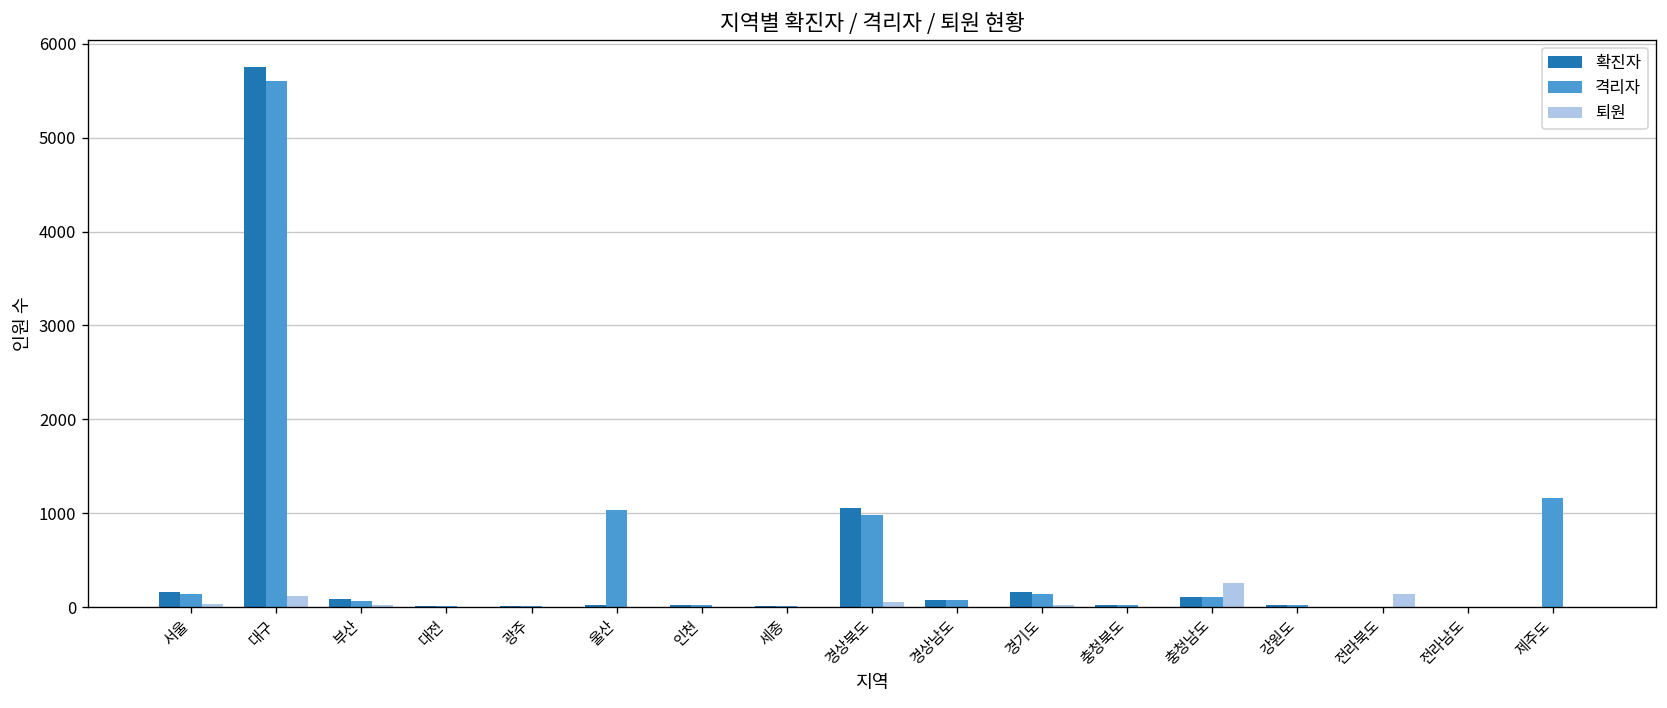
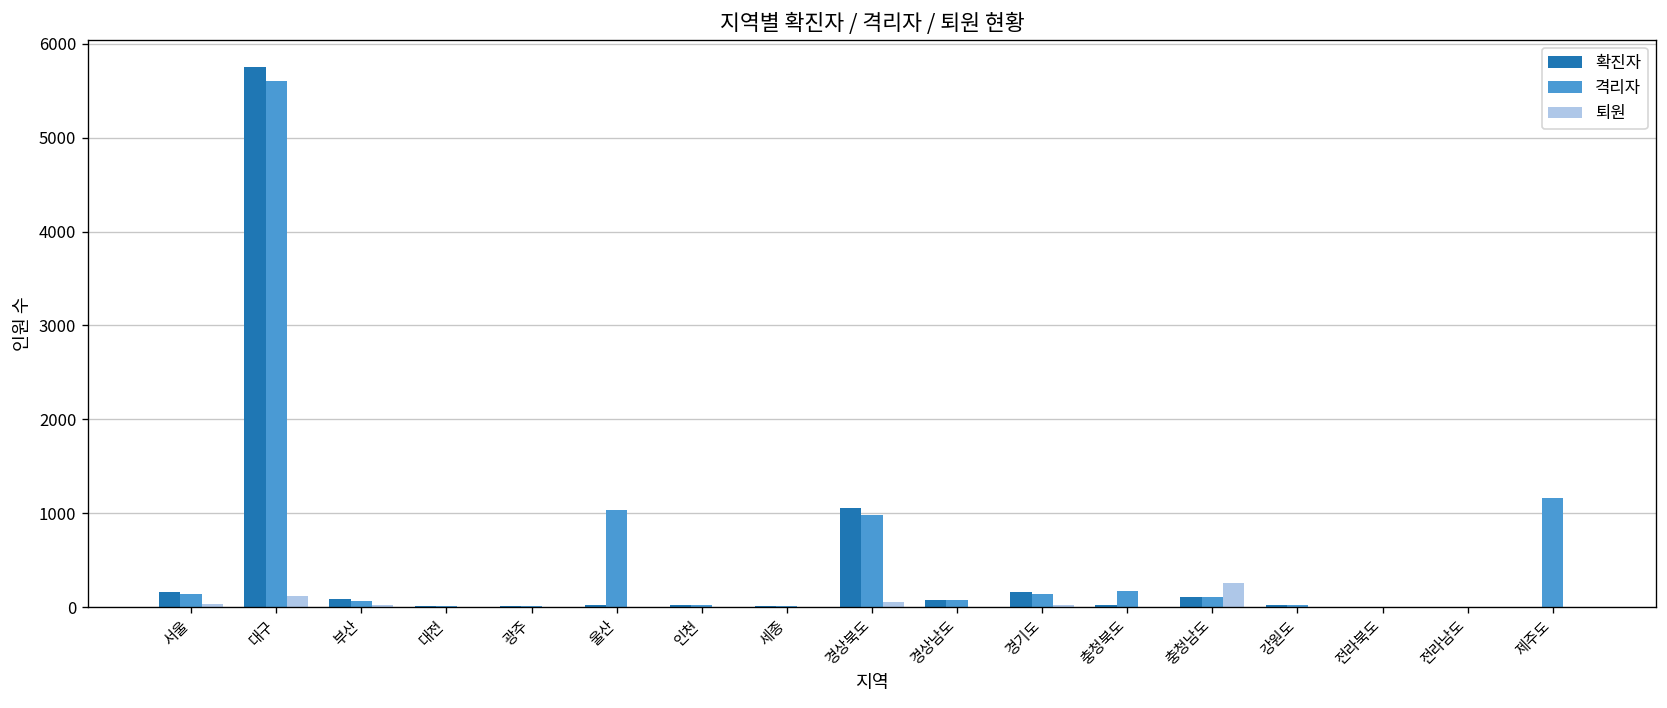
  {
    "확진자": {
      "서울": 200,
      "대구": 5800,
      "부산": 100,
      "경상북도": 1100,
      "경상남도": 100,
      "경기도": 200,
      "충청남도": 100
    },
    "격리자": {
      "서울": 100,
      "대구": 5600,
      "부산": 100,
      "울산": 1000,
      "경상북도": 1000,
      "경상남도": 100,
      "경기도": 100,
-     "충청북도": 0,
+     "충청북도": 200,
      "충청남도": 100,
      "제주도": 1200
    },
    "퇴원": {
      "대구": 100,
      "세종": 0,
      "경상북도": 100,
      "충청남도": 300,
-     "전라북도": 100
+     "전라북도": 0
    }
  }
